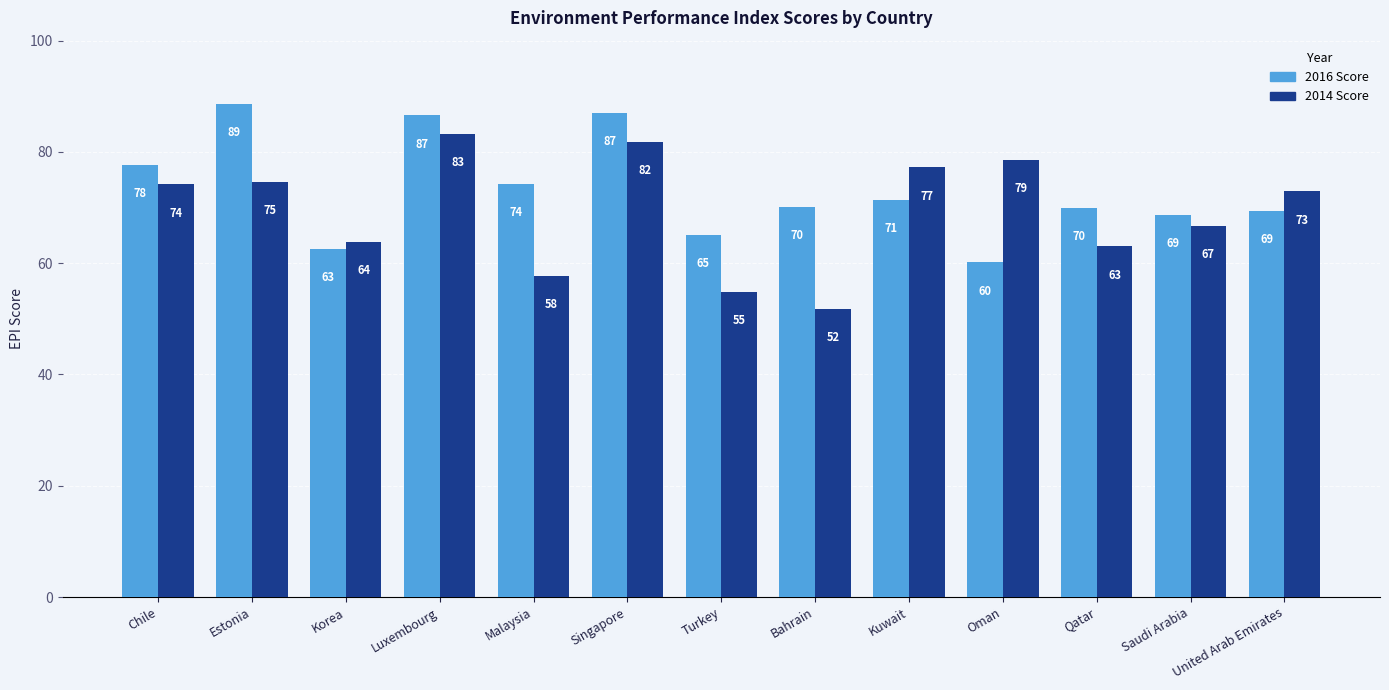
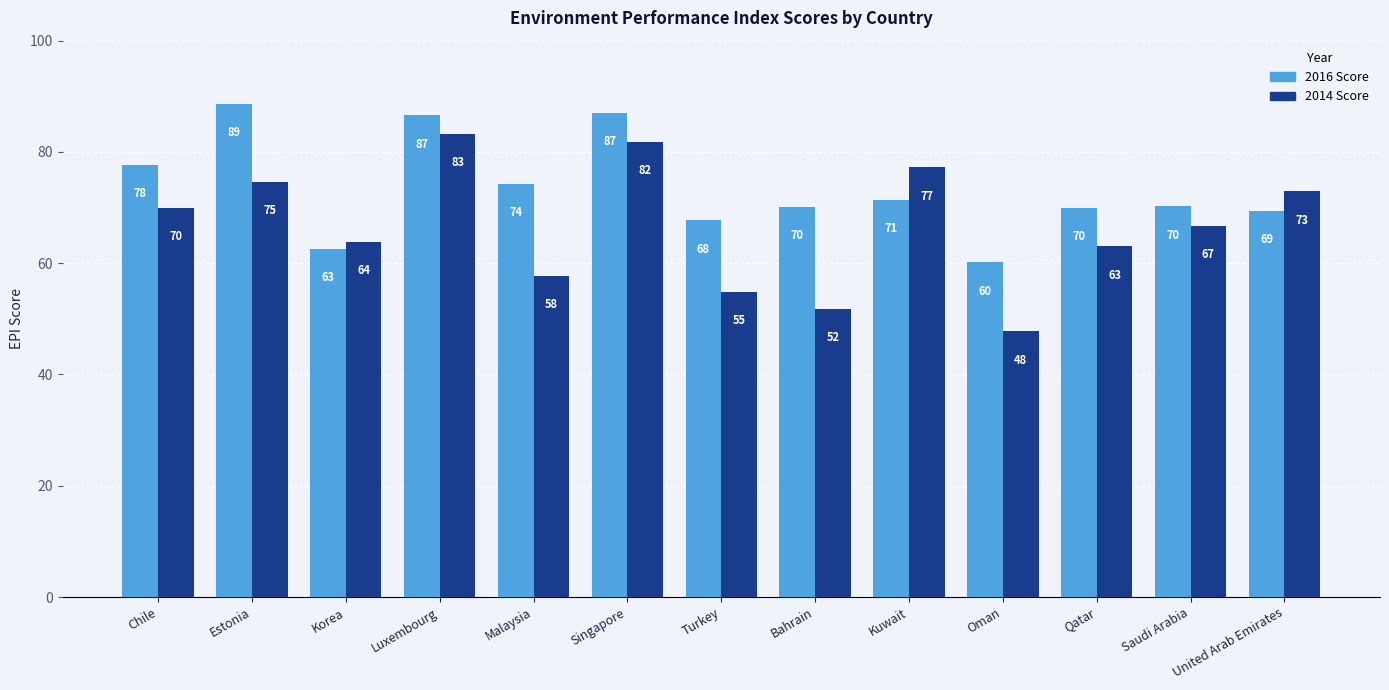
  {
    "2016 Score": {
      "Chile": 78,
      "Estonia": 89,
      "Korea": 63,
      "Luxembourg": 87,
      "Malaysia": 74,
      "Singapore": 87,
-     "Turkey": 65,
+     "Turkey": 68,
      "Bahrain": 70,
      "Kuwait": 71,
      "Oman": 60,
      "Qatar": 70,
-     "Saudi Arabia": 69,
+     "Saudi Arabia": 70,
      "United Arab Emirates": 69
    },
    "2014 Score": {
-     "Chile": 74,
+     "Chile": 70,
      "Estonia": 75,
      "Korea": 64,
      "Luxembourg": 83,
      "Malaysia": 58,
      "Singapore": 82,
      "Turkey": 55,
      "Bahrain": 52,
      "Kuwait": 77,
-     "Oman": 79,
+     "Oman": 48,
      "Qatar": 63,
      "Saudi Arabia": 67,
      "United Arab Emirates": 73
    }
  }
